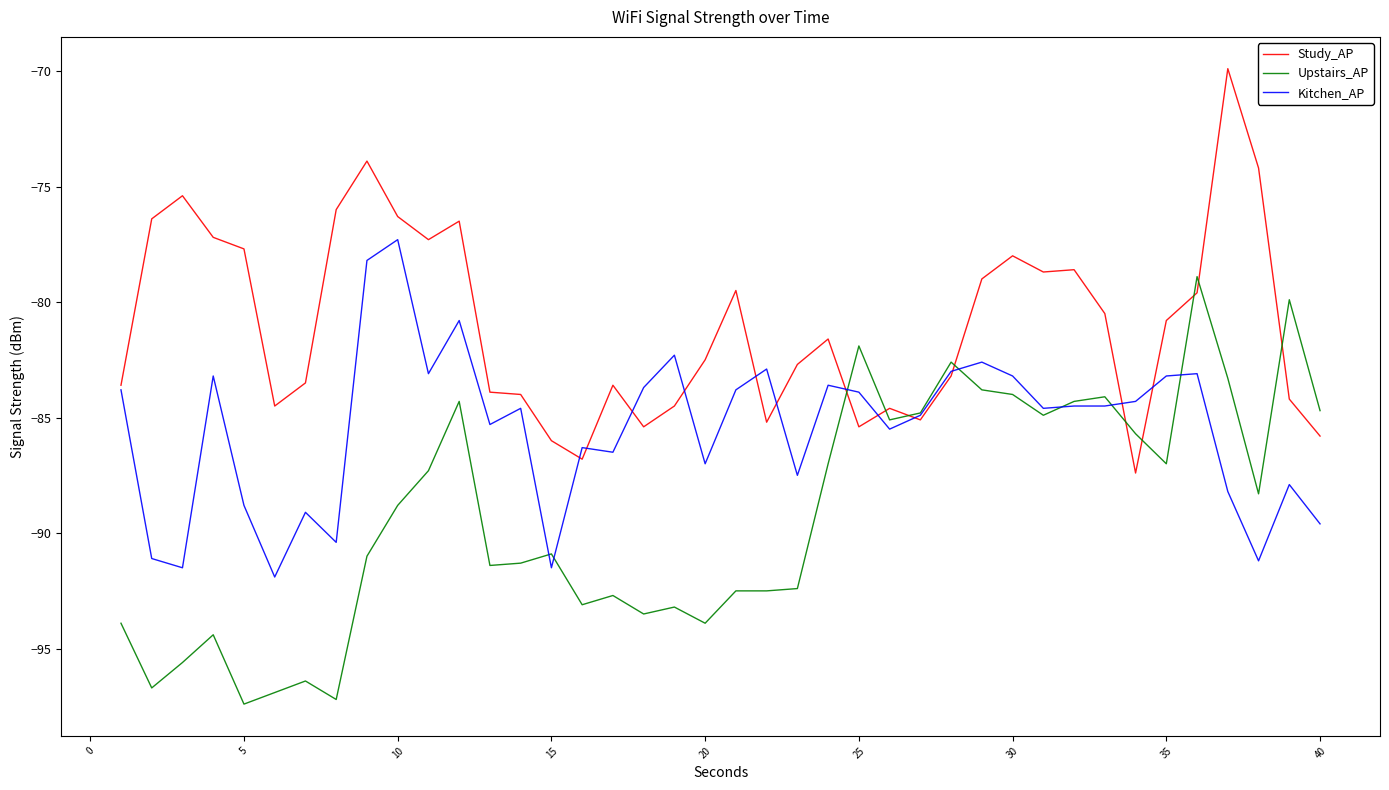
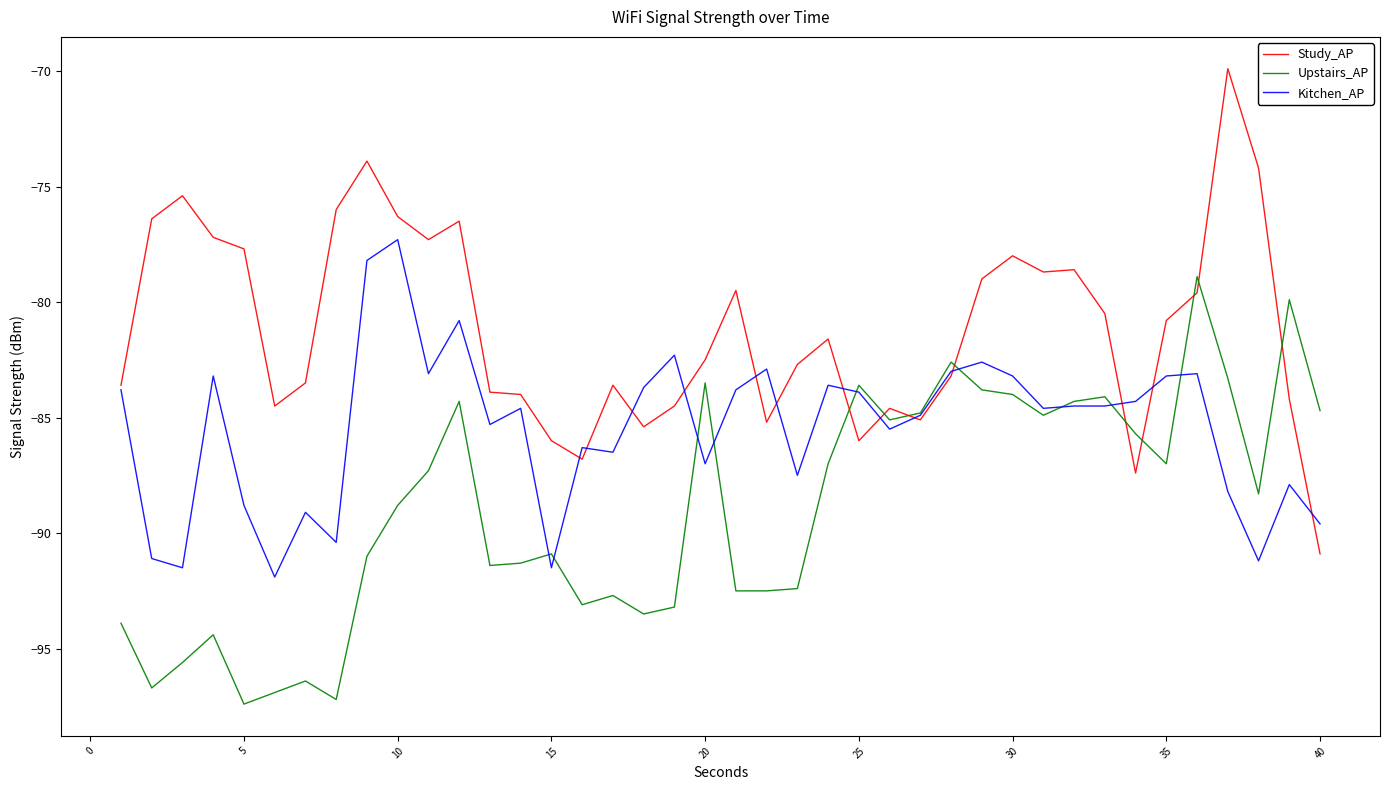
  {
    "Study_AP": {
      "5": -77.7,
      "10": -76.3,
      "15": -86.0,
      "20": -82.5,
-     "25": -85.4,
+     "25": -86.0,
      "30": -78.0,
      "35": -80.8,
-     "40": -85.8
+     "40": -90.9
    },
    "Upstairs_AP": {
      "5": -97.4,
      "10": -88.8,
      "15": -90.9,
-     "20": -93.9,
-     "25": -81.9,
+     "20": -83.5,
+     "25": -83.6,
      "30": -84.0,
      "35": -87.0,
      "40": -84.7
    },
    "Kitchen_AP": {
      "5": -88.8,
      "10": -77.3,
      "15": -91.5,
      "20": -87.0,
      "25": -83.9,
      "30": -83.2,
      "35": -83.2,
      "40": -89.6
    }
  }
